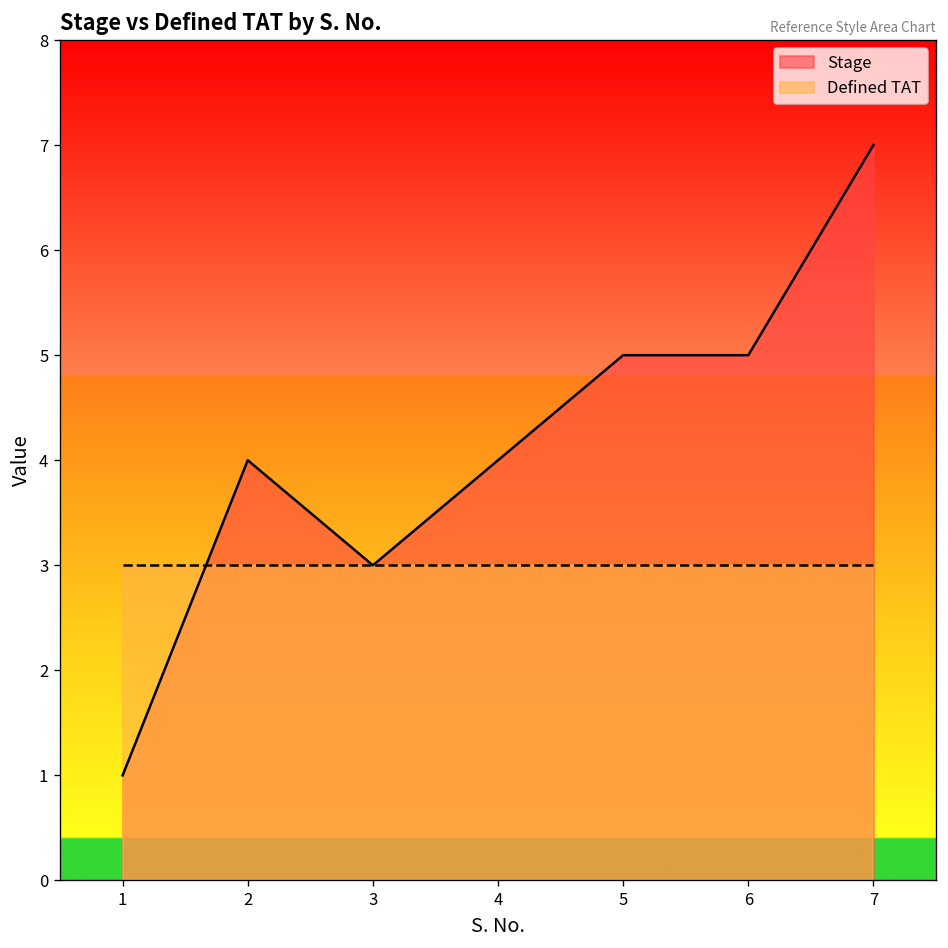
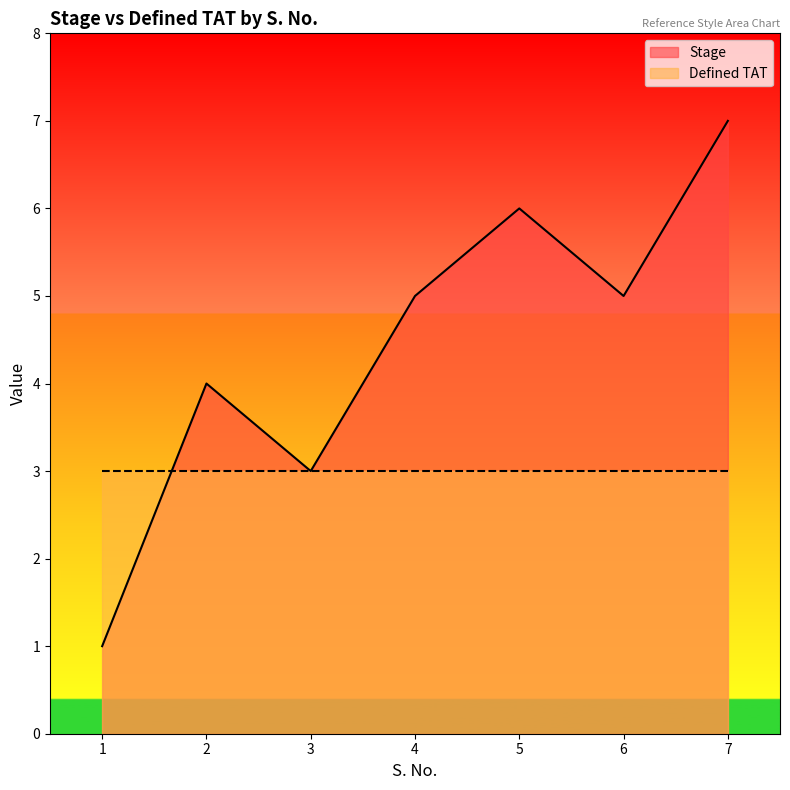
  {
    "Stage": {
      "1": 1,
      "2": 4,
-     "4": 4,
-     "5": 5,
+     "4": 5,
+     "5": 6,
      "6": 5,
      "7": 7
    },
    "Defined TAT": {
      "1": 3,
      "2": 3,
      "4": 3,
      "5": 3,
      "6": 3,
      "7": 3
    }
  }
